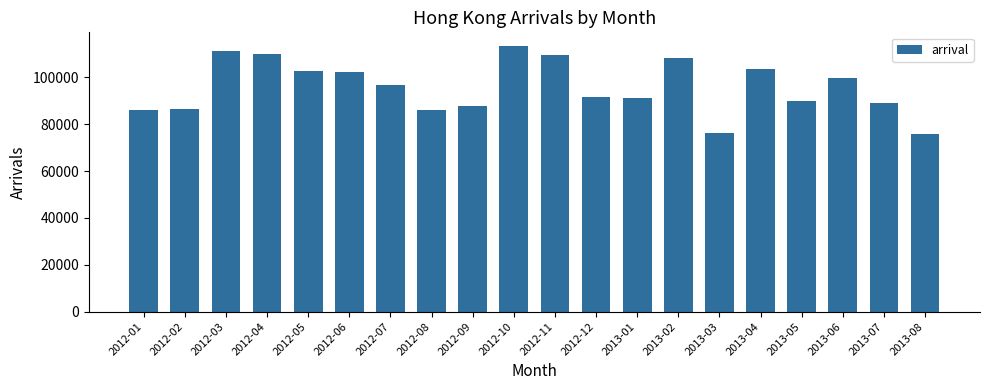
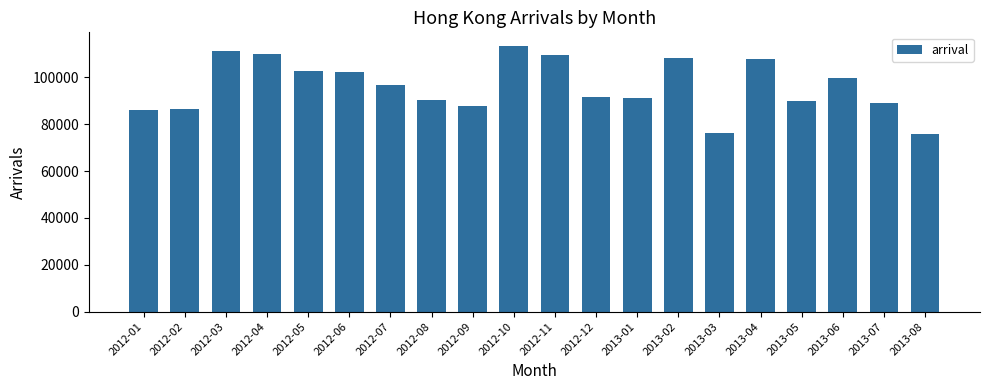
  {
    "2012-01": 86000,
    "2012-02": 87000,
    "2012-03": 111000,
    "2012-04": 110000,
    "2012-05": 103000,
    "2012-06": 102000,
    "2012-07": 97000,
-   "2012-08": 86000,
+   "2012-08": 90000,
    "2012-09": 88000,
    "2012-10": 114000,
    "2012-11": 109000,
    "2012-12": 92000,
    "2013-01": 91000,
    "2013-02": 108000,
    "2013-03": 76000,
-   "2013-04": 104000,
+   "2013-04": 108000,
    "2013-05": 90000,
    "2013-06": 100000,
    "2013-07": 89000,
    "2013-08": 76000
  }
